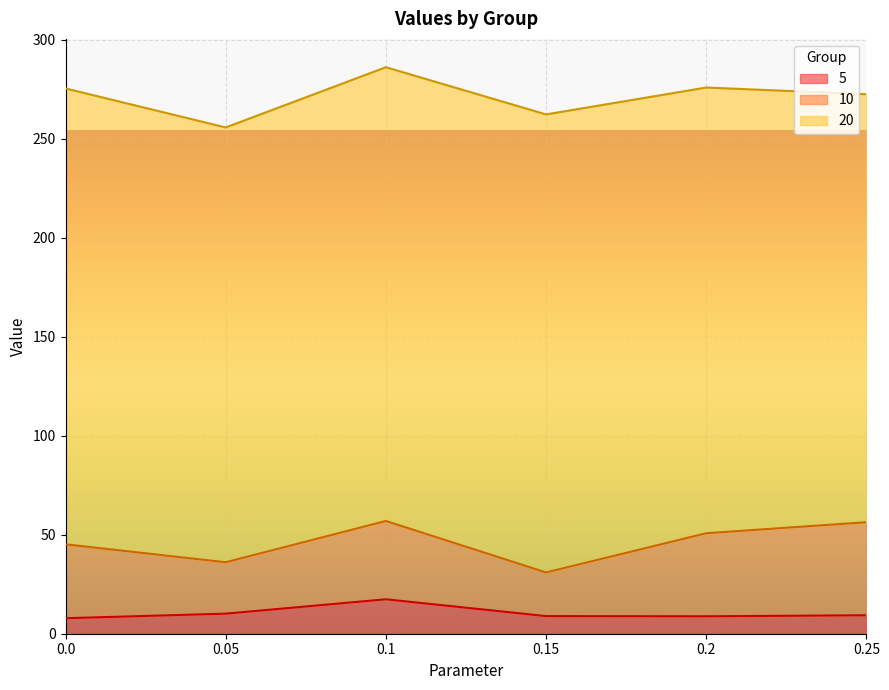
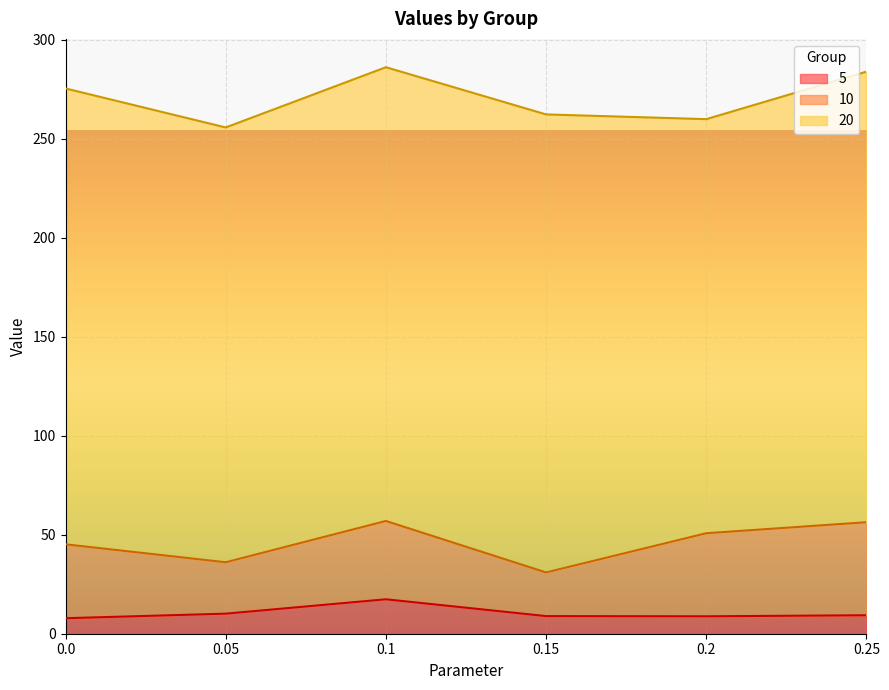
  {
    "5": {
      "0.0": 8,
      "0.05": 10,
      "0.1": 17,
      "0.15": 9,
      "0.2": 9,
      "0.25": 9
    },
    "10": {
      "0.0": 37,
      "0.05": 26,
      "0.1": 40,
      "0.15": 22,
      "0.2": 42,
      "0.25": 47
    },
    "20": {
      "0.0": 230,
      "0.05": 220,
      "0.1": 229,
      "0.15": 231,
-     "0.2": 225,
-     "0.25": 216
+     "0.2": 209,
+     "0.25": 228
    }
  }
